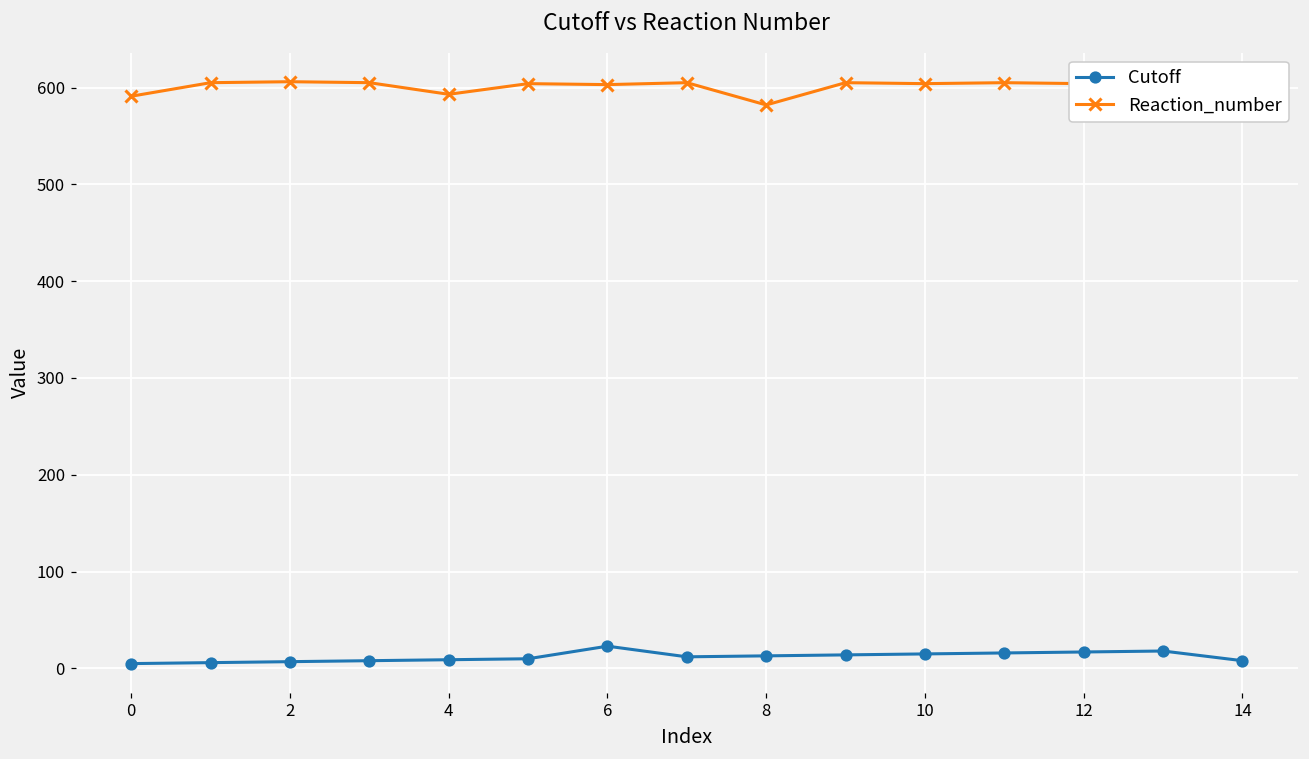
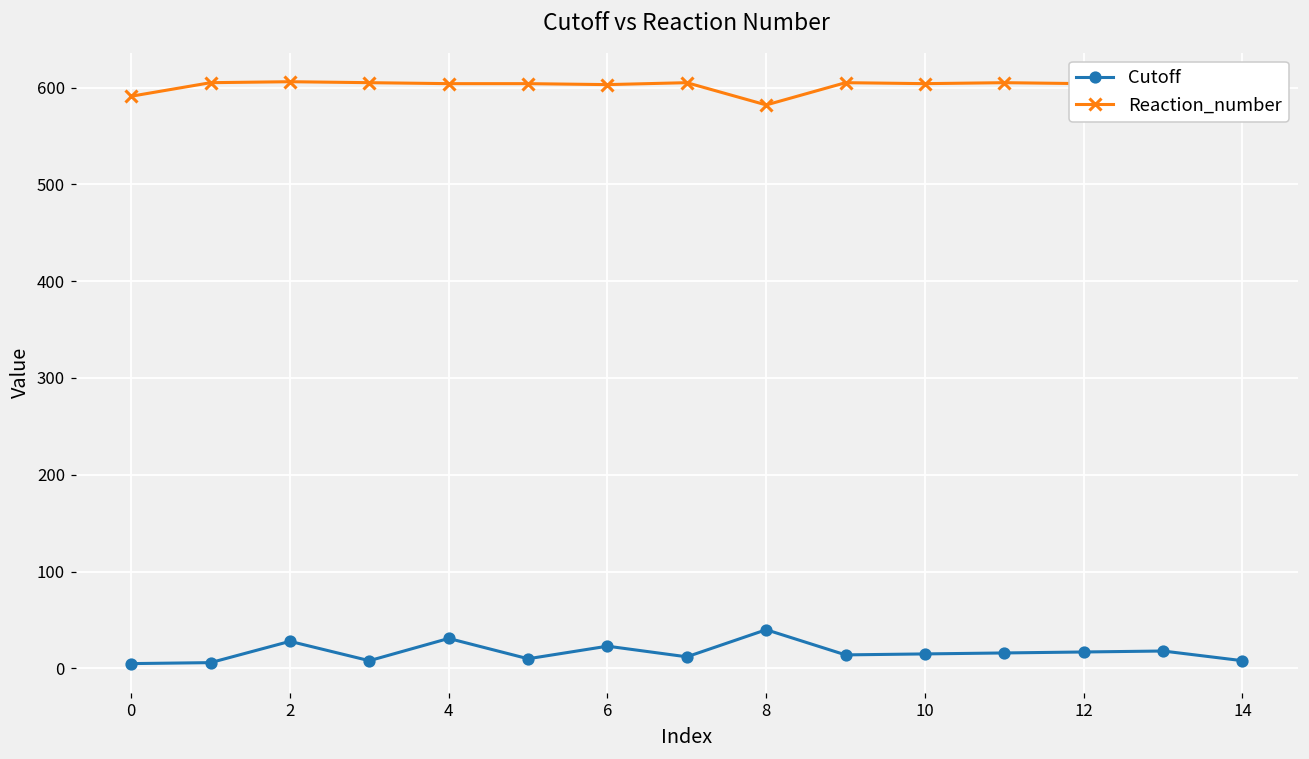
  {
    "Cutoff": {
      "0": 10,
-     "2": 10,
-     "4": 10,
+     "2": 30,
+     "4": 30,
      "6": 20,
-     "8": 10,
+     "8": 40,
      "10": 20,
      "12": 20,
      "14": 10
    },
    "Reaction_number": {
      "0": 590,
      "2": 610,
-     "4": 590,
+     "4": 600,
      "6": 600,
      "8": 580,
      "10": 600
    }
  }
